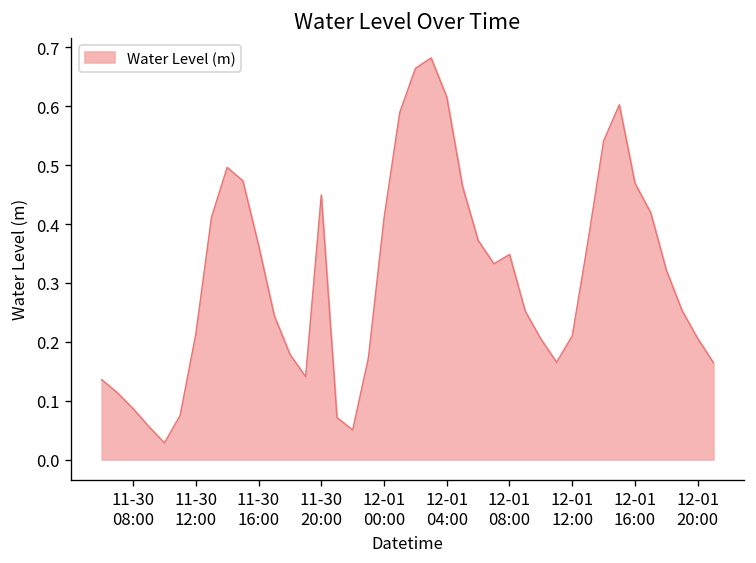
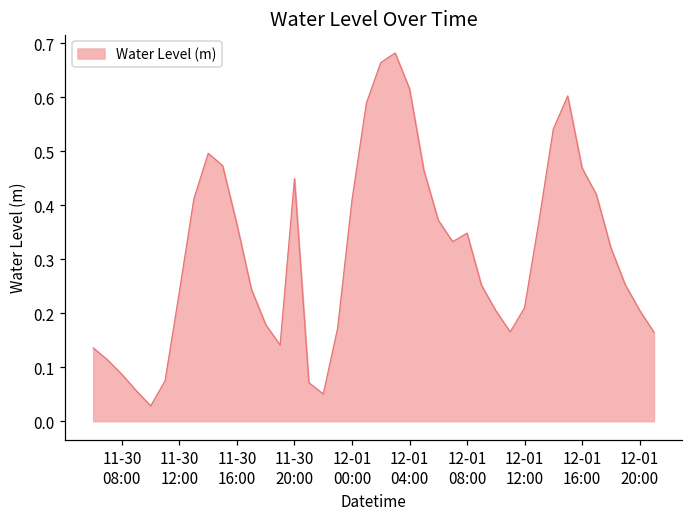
  {
    "11-30 08:00": 0.09,
-   "11-30 12:00": 0.21,
+   "11-30 12:00": 0.24,
    "11-30 16:00": 0.36,
    "11-30 20:00": 0.45,
    "12-01 00:00": 0.41,
    "12-01 04:00": 0.62,
    "12-01 08:00": 0.35,
    "12-01 12:00": 0.21,
    "12-01 16:00": 0.47,
    "12-01 20:00": 0.21
  }
